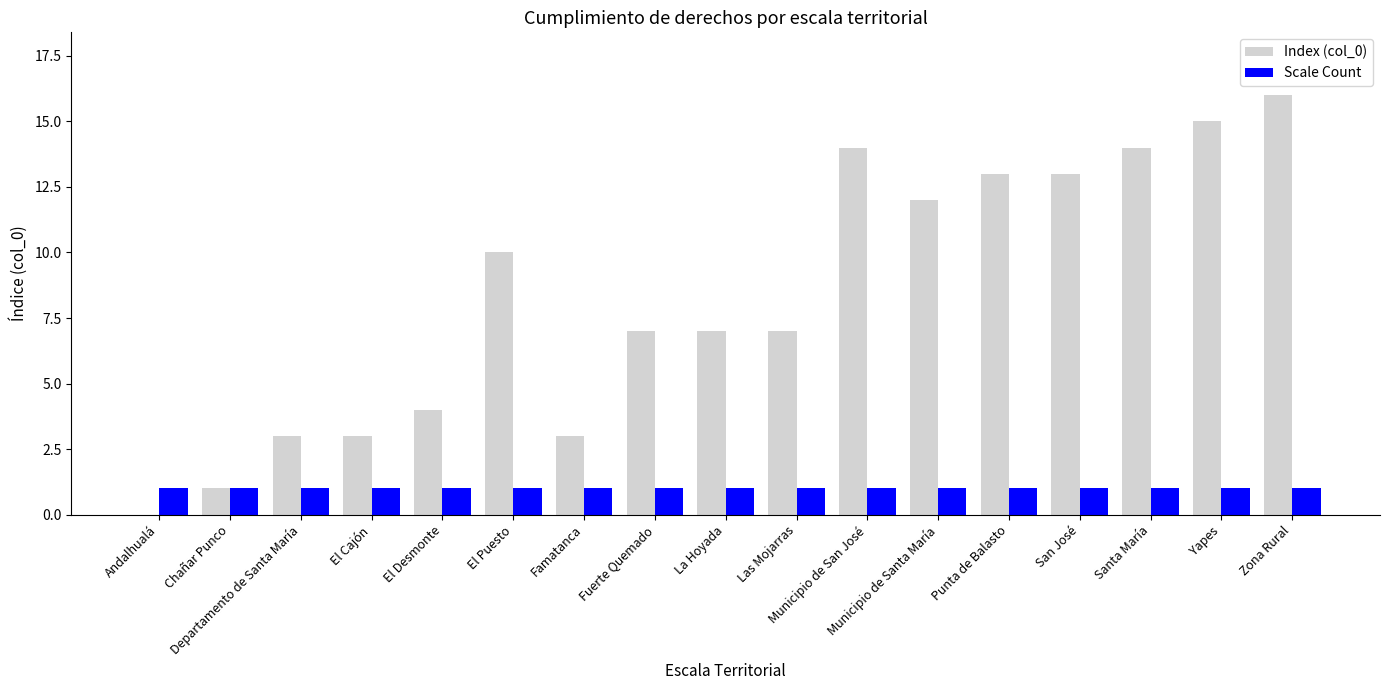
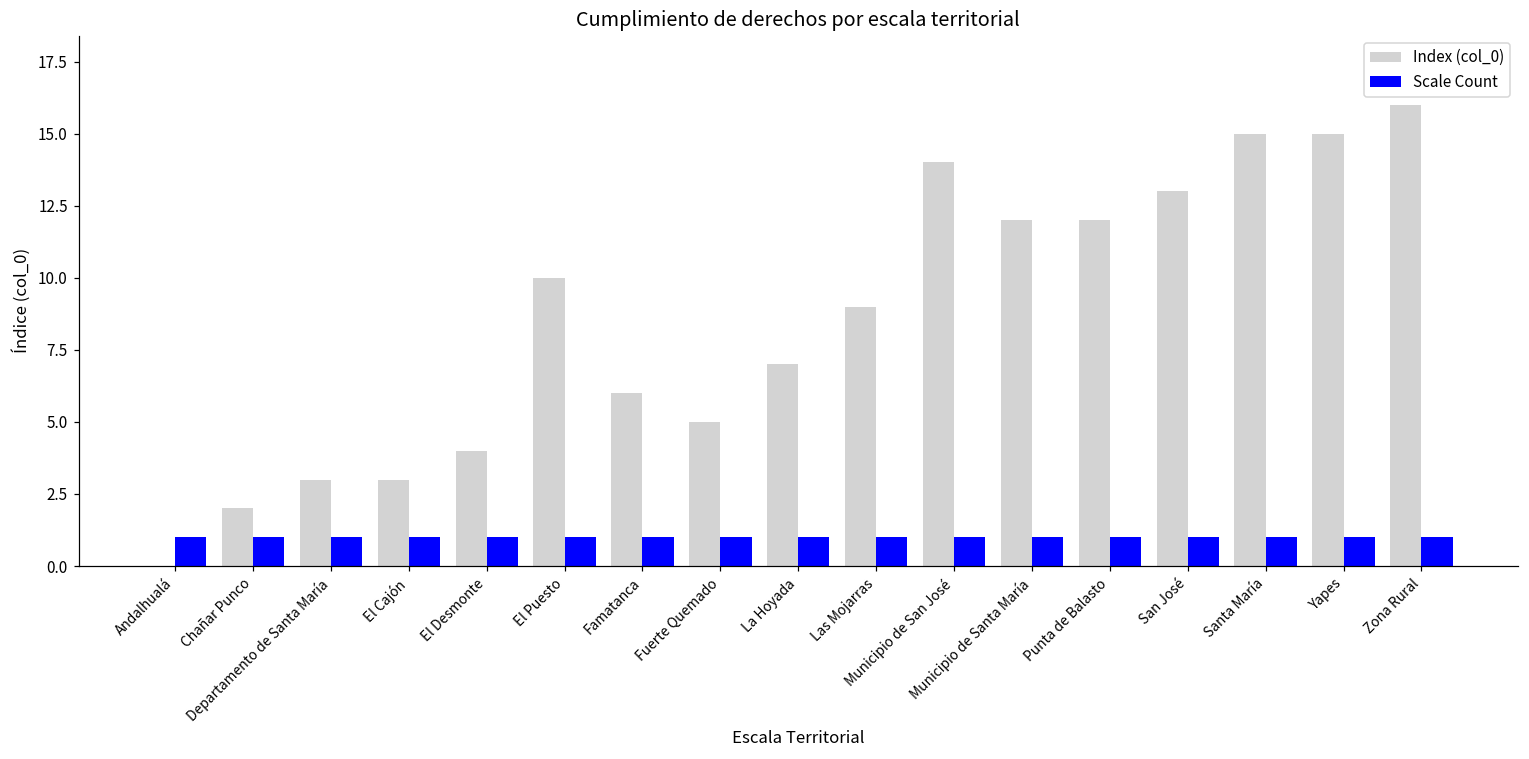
  {
    "Index (col_0)": {
      "Andalhualá": 0,
-     "Chañar Punco": 1,
+     "Chañar Punco": 2,
      "Departamento de Santa María": 3,
      "El Cajón": 3,
      "El Desmonte": 4,
      "El Puesto": 10,
-     "Famatanca": 3,
-     "Fuerte Quemado": 7,
+     "Famatanca": 6,
+     "Fuerte Quemado": 5,
      "La Hoyada": 7,
-     "Las Mojarras": 7,
+     "Las Mojarras": 9,
      "Municipio de San José": 14,
      "Municipio de Santa María": 12,
-     "Punta de Balasto": 13,
+     "Punta de Balasto": 12,
      "San José": 13,
-     "Santa María": 14,
+     "Santa María": 15,
      "Yapes": 15,
      "Zona Rural": 16
    },
    "Scale Count": {
      "Andalhualá": 1,
      "Chañar Punco": 1,
      "Departamento de Santa María": 1,
      "El Cajón": 1,
      "El Desmonte": 1,
      "El Puesto": 1,
      "Famatanca": 1,
      "Fuerte Quemado": 1,
      "La Hoyada": 1,
      "Las Mojarras": 1,
      "Municipio de San José": 1,
      "Municipio de Santa María": 1,
      "Punta de Balasto": 1,
      "San José": 1,
      "Santa María": 1,
      "Yapes": 1,
      "Zona Rural": 1
    }
  }
